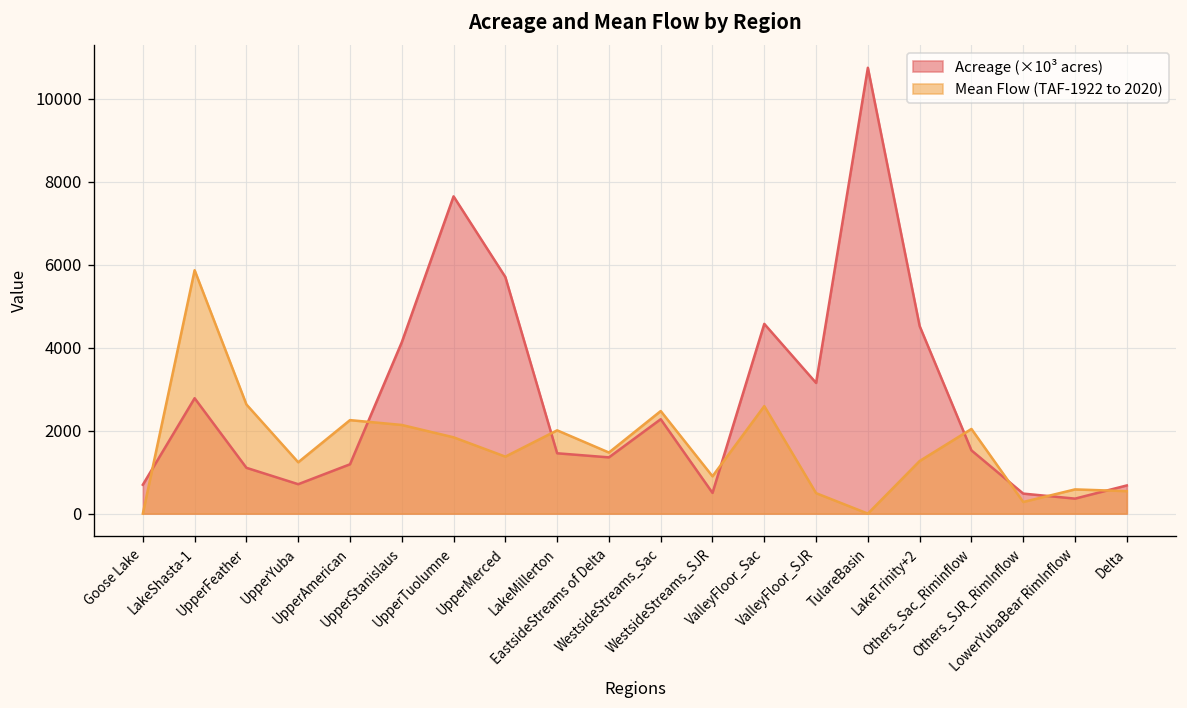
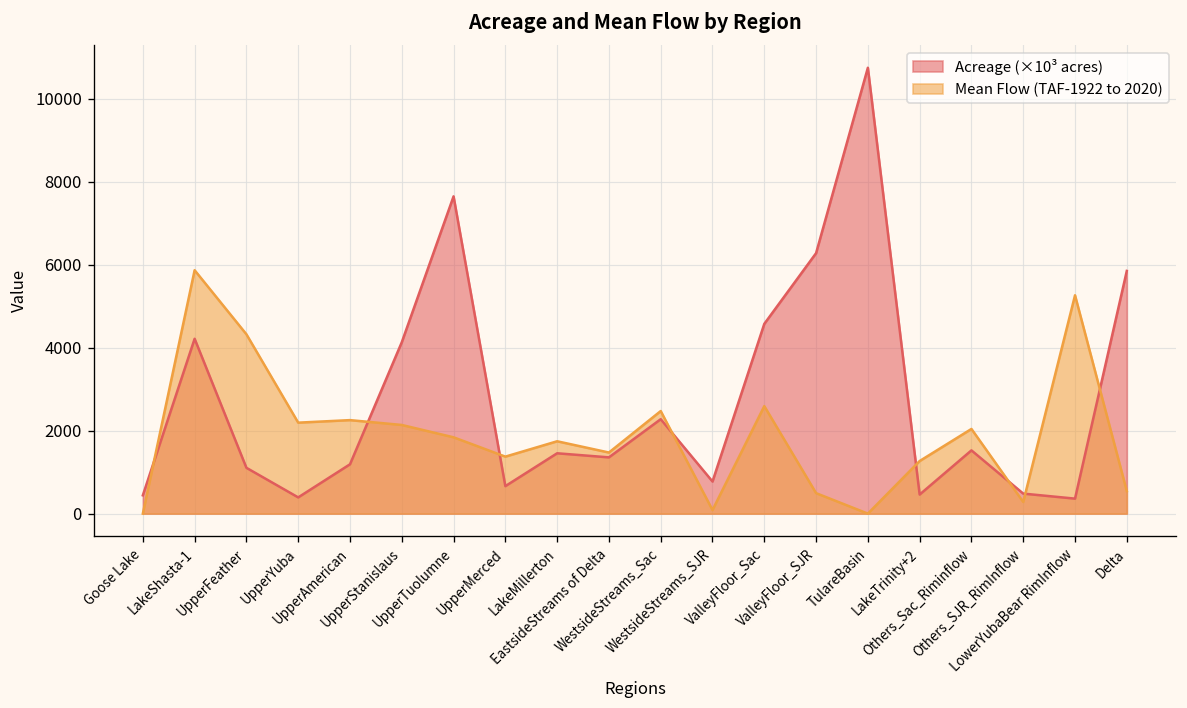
  {
    "Acreage (×10³ acres)": {
-     "Goose Lake": 700,
-     "LakeShasta-1": 2800,
+     "Goose Lake": 400,
+     "LakeShasta-1": 4200,
      "UpperFeather": 1100,
-     "UpperYuba": 700,
+     "UpperYuba": 400,
      "UpperAmerican": 1200,
      "UpperStanislaus": 4100,
      "UpperTuolumne": 7700,
-     "UpperMerced": 5700,
+     "UpperMerced": 700,
      "LakeMillerton": 1500,
      "EastsideStreams of Delta": 1400,
      "WestsideStreams_Sac": 2300,
-     "WestsideStreams_SJR": 500,
+     "WestsideStreams_SJR": 800,
      "ValleyFloor_Sac": 4600,
-     "ValleyFloor_SJR": 3200,
+     "ValleyFloor_SJR": 6300,
      "TulareBasin": 10800,
-     "LakeTrinity+2": 4500,
+     "LakeTrinity+2": 500,
      "Others_Sac_Riminflow": 1500,
      "Others_SJR_RimInflow": 500,
      "LowerYubaBear RimInflow": 400,
-     "Delta": 700
+     "Delta": 5900
    },
    "Mean Flow (TAF-1922 to 2020)": {
      "Goose Lake": 0,
      "LakeShasta-1": 5900,
-     "UpperFeather": 2600,
-     "UpperYuba": 1200,
+     "UpperFeather": 4300,
+     "UpperYuba": 2200,
      "UpperAmerican": 2300,
      "UpperStanislaus": 2100,
      "UpperTuolumne": 1800,
      "UpperMerced": 1400,
-     "LakeMillerton": 2000,
+     "LakeMillerton": 1700,
      "EastsideStreams of Delta": 1500,
      "WestsideStreams_Sac": 2500,
-     "WestsideStreams_SJR": 900,
+     "WestsideStreams_SJR": 100,
      "ValleyFloor_Sac": 2600,
      "ValleyFloor_SJR": 500,
      "TulareBasin": 0,
      "LakeTrinity+2": 1300,
      "Others_Sac_Riminflow": 2000,
      "Others_SJR_RimInflow": 300,
-     "LowerYubaBear RimInflow": 600,
+     "LowerYubaBear RimInflow": 5300,
      "Delta": 500
    }
  }
